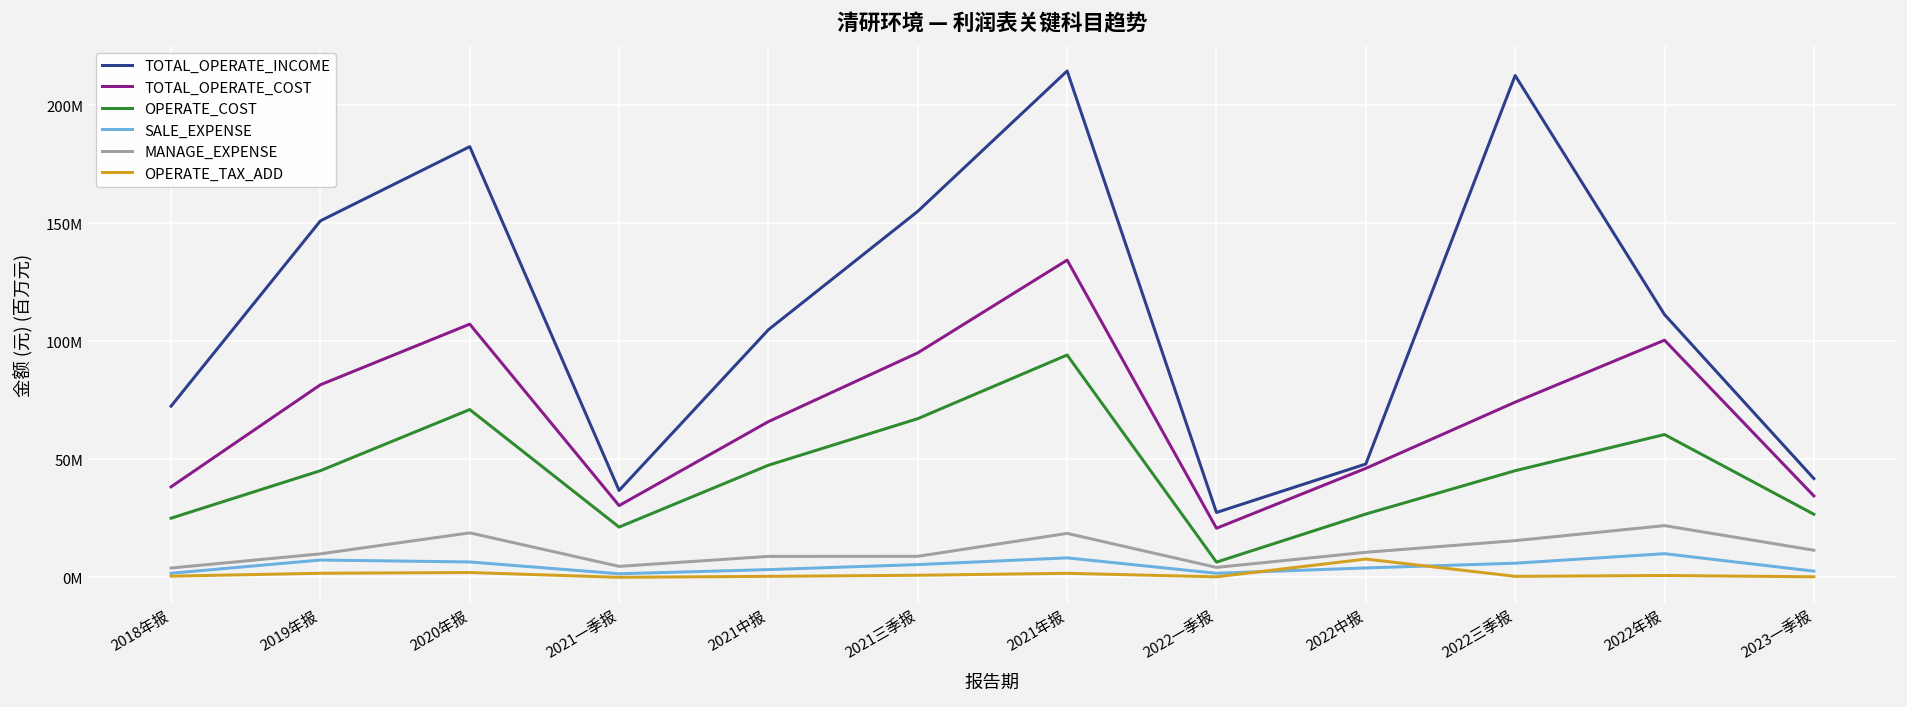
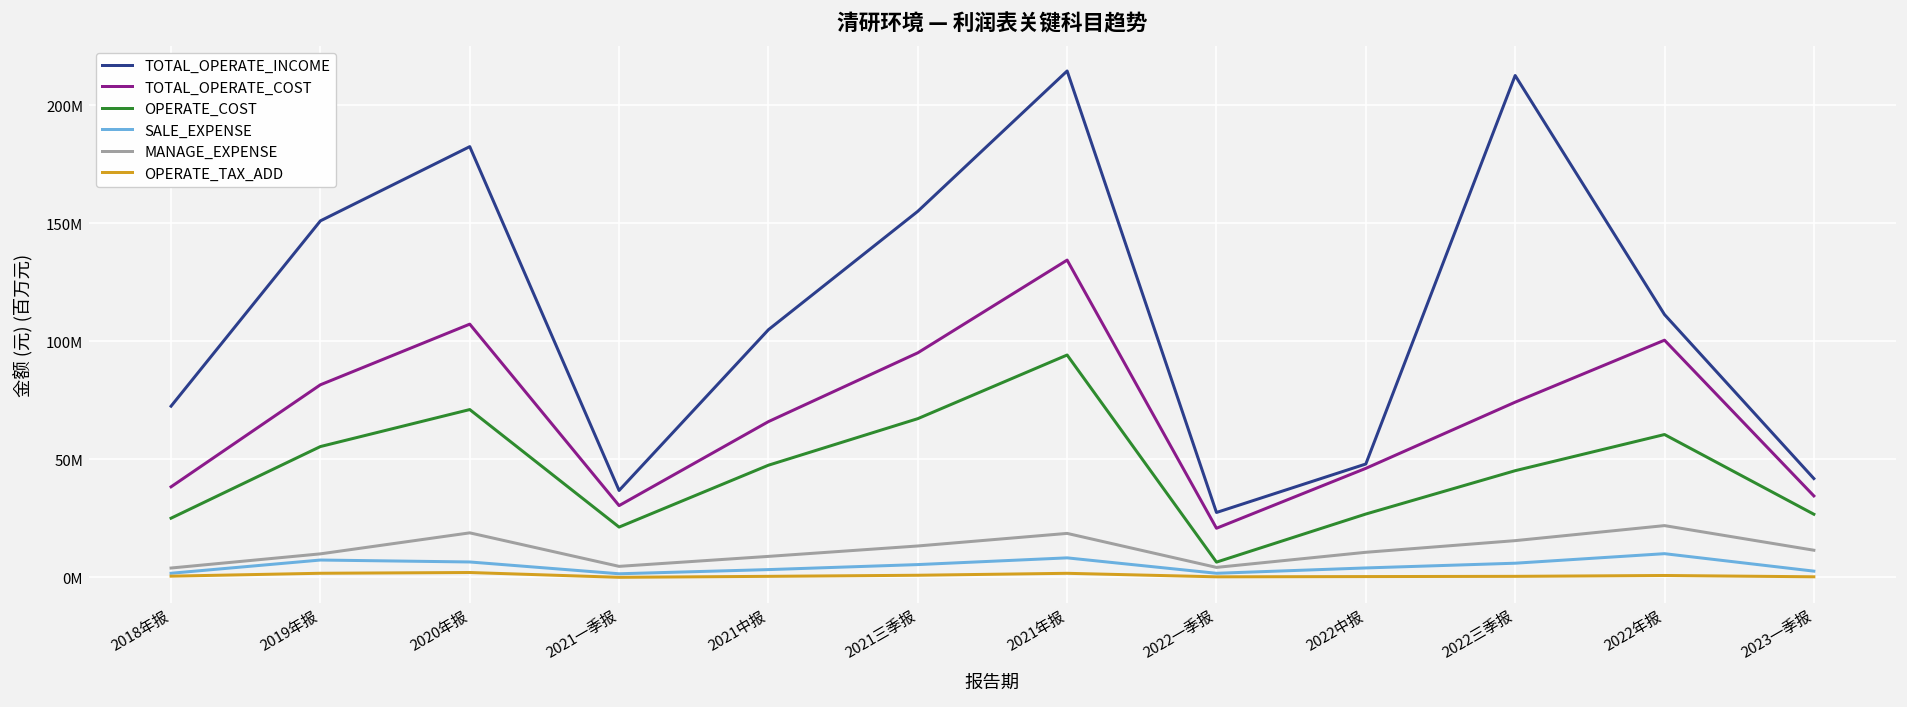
  {
    "TOTAL_OPERATE_INCOME": {
      "2018年报": 73000000,
      "2019年报": 151000000,
      "2020年报": 182000000,
      "2021一季报": 37000000,
      "2021中报": 105000000,
      "2021三季报": 155000000,
      "2021年报": 214000000,
      "2022一季报": 28000000,
      "2022中报": 48000000,
      "2022三季报": 213000000,
      "2022年报": 111000000,
      "2023一季报": 42000000
    },
    "TOTAL_OPERATE_COST": {
      "2018年报": 38000000,
      "2019年报": 82000000,
      "2020年报": 107000000,
      "2021一季报": 30000000,
      "2021中报": 66000000,
      "2021三季报": 95000000,
      "2021年报": 134000000,
      "2022一季报": 21000000,
      "2022中报": 46000000,
      "2022三季报": 74000000,
      "2022年报": 100000000,
      "2023一季报": 35000000
    },
    "OPERATE_COST": {
      "2018年报": 25000000,
-     "2019年报": 45000000,
+     "2019年报": 55000000,
      "2020年报": 71000000,
      "2021一季报": 21000000,
      "2021中报": 48000000,
      "2021三季报": 67000000,
      "2021年报": 94000000,
      "2022一季报": 6000000,
      "2022中报": 27000000,
      "2022三季报": 45000000,
      "2022年报": 61000000,
      "2023一季报": 27000000
    },
    "SALE_EXPENSE": {
      "2019年报": 7000000,
      "2020年报": 7000000,
      "2021一季报": 2000000,
      "2021中报": 3000000,
      "2021三季报": 5000000,
      "2021年报": 8000000,
      "2022一季报": 2000000,
      "2022中报": 4000000,
      "2022三季报": 6000000,
      "2022年报": 10000000,
      "2023一季报": 3000000
    },
    "MANAGE_EXPENSE": {
      "2018年报": 4000000,
      "2019年报": 10000000,
      "2020年报": 19000000,
      "2021一季报": 5000000,
      "2021中报": 9000000,
-     "2021三季报": 9000000,
+     "2021三季报": 13000000,
      "2021年报": 19000000,
      "2022一季报": 4000000,
      "2022中报": 11000000,
      "2022三季报": 16000000,
      "2022年报": 22000000,
      "2023一季报": 12000000
    },
    "OPERATE_TAX_ADD": {
      "2019年报": 2000000,
      "2020年报": 2000000,
      "2021一季报": 0,
      "2021中报": 0,
      "2021三季报": 1000000,
      "2021年报": 2000000,
      "2022一季报": 0,
-     "2022中报": 8000000,
+     "2022中报": 0,
      "2022三季报": 0,
      "2022年报": 1000000,
      "2023一季报": 0
    }
  }
